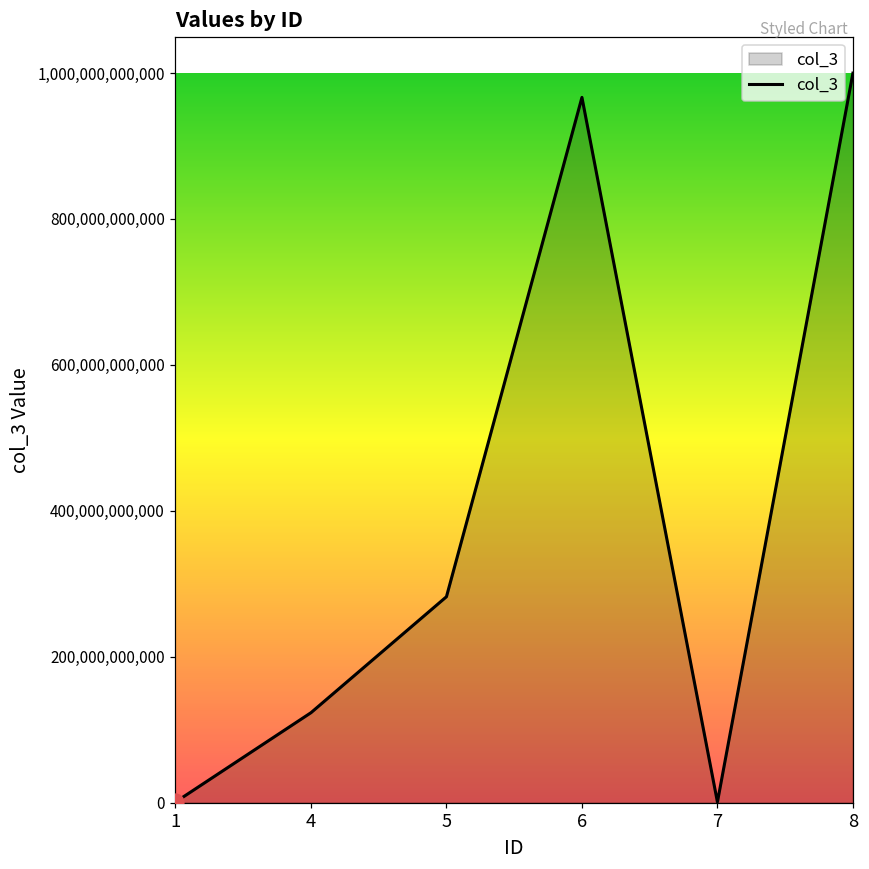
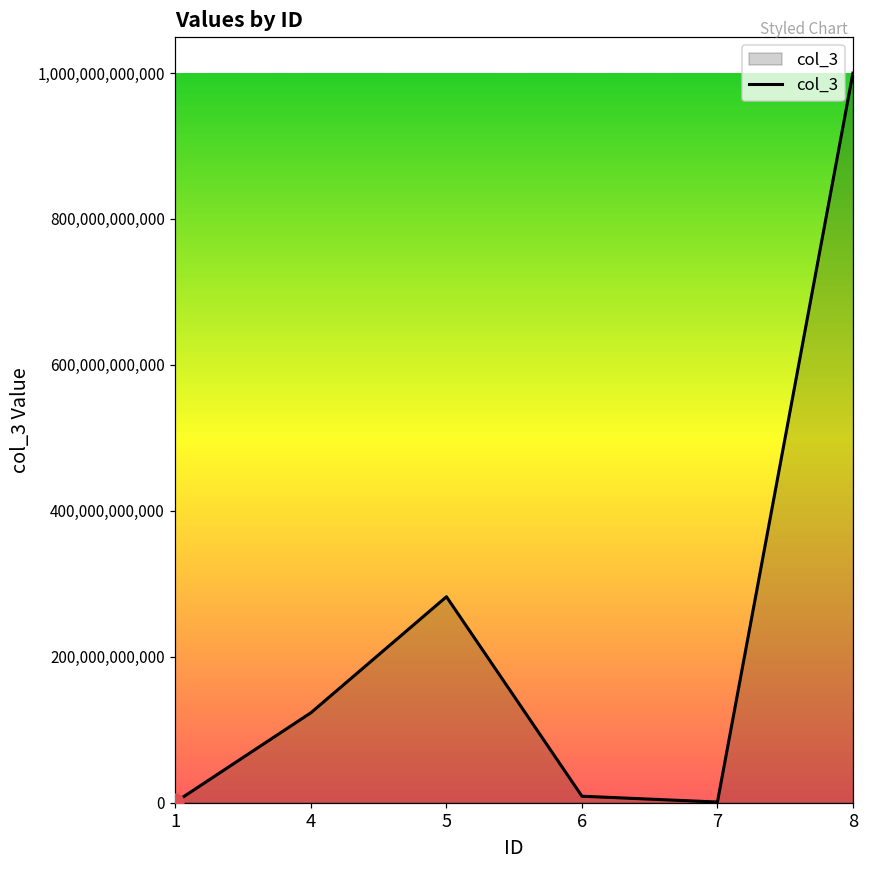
  {
    "col_3": {
      "4": "120,000,000,000",
      "5": "280,000,000,000",
-     "6": "970,000,000,000",
+     "6": "10,000,000,000",
      "7": "0",
      "8": "1,000,000,000,000"
    }
  }
